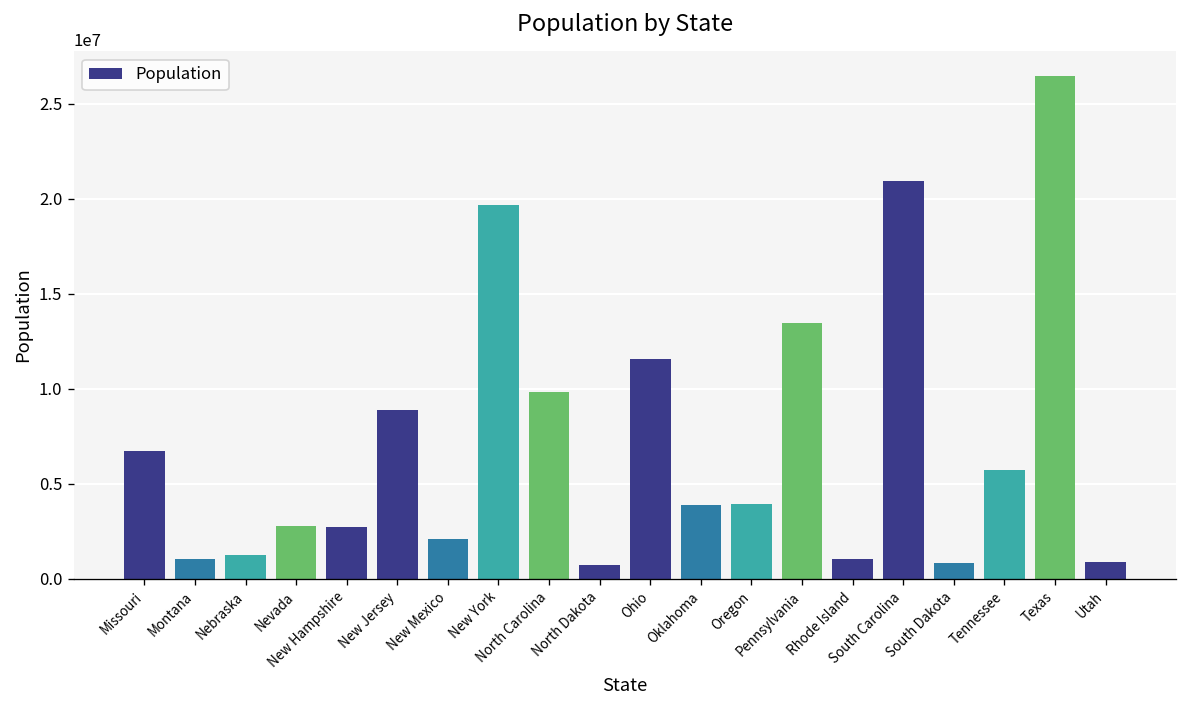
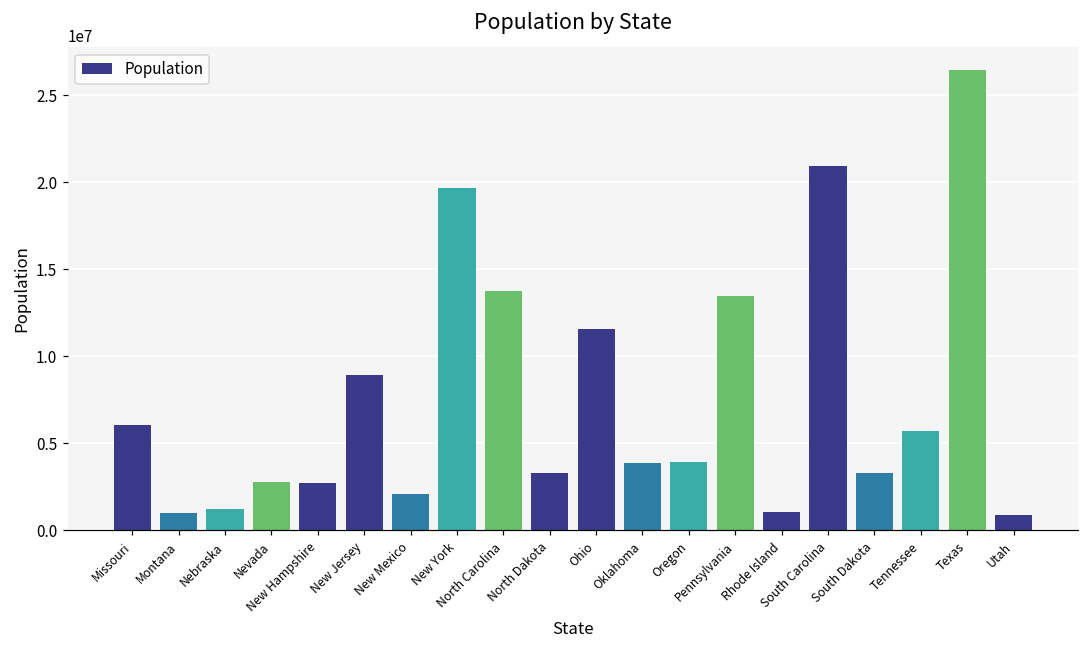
  {
-   "Missouri": 6700000,
+   "Missouri": 6000000,
    "Montana": 1000000,
    "Nebraska": 1200000,
    "Nevada": 2800000,
    "New Hampshire": 2700000,
    "New Jersey": 8900000,
    "New Mexico": 2100000,
    "New York": 19700000,
-   "North Carolina": 9800000,
-   "North Dakota": 700000,
+   "North Carolina": 13700000,
+   "North Dakota": 3300000,
    "Ohio": 11600000,
    "Oklahoma": 3900000,
    "Oregon": 3900000,
    "Pennsylvania": 13400000,
    "Rhode Island": 1100000,
    "South Carolina": 20900000,
-   "South Dakota": 800000,
+   "South Dakota": 3300000,
    "Tennessee": 5700000,
    "Texas": 26400000,
    "Utah": 900000
  }
